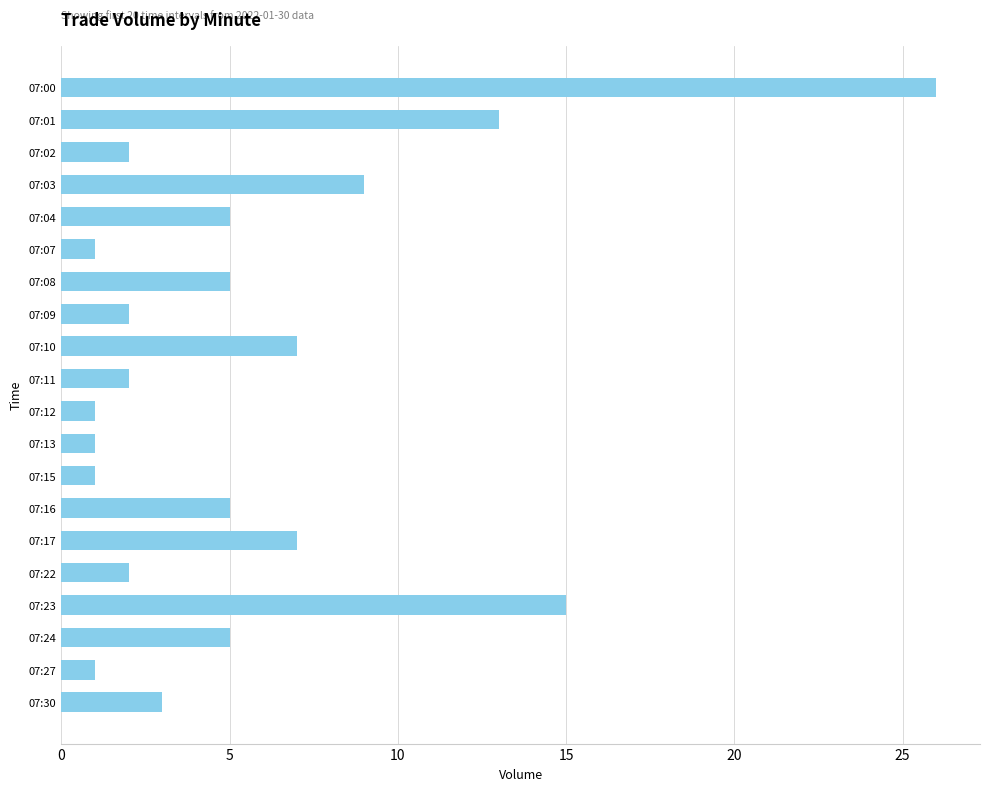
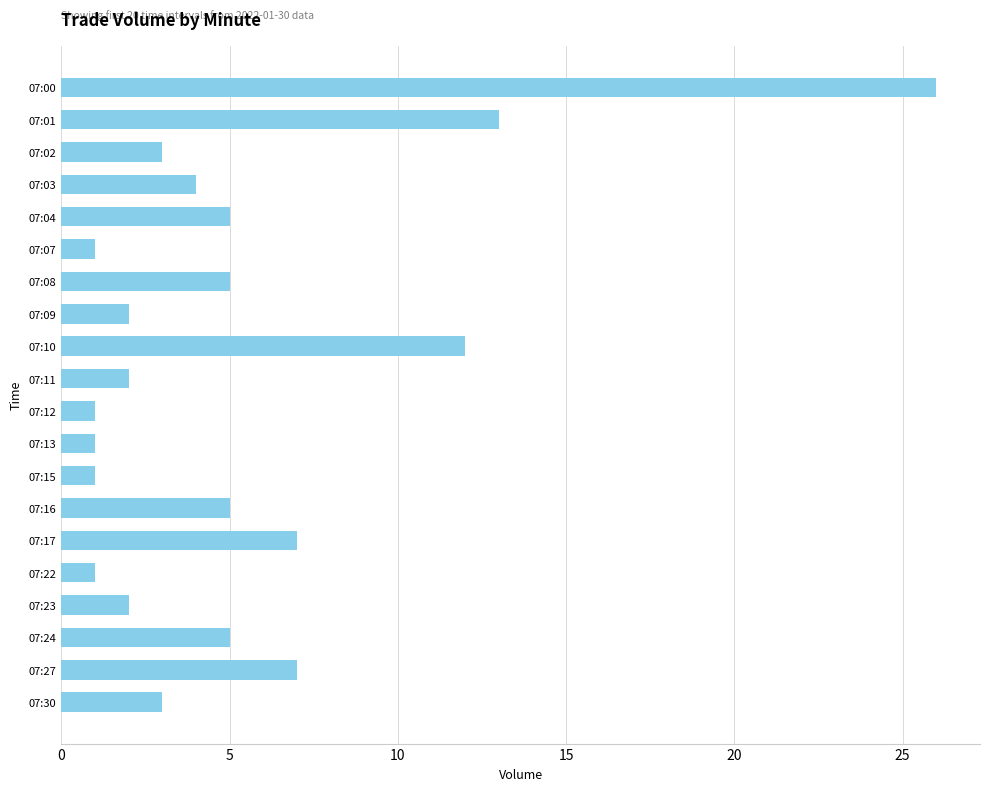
  {
    "07:00": 26,
    "07:01": 13,
-   "07:02": 2,
-   "07:03": 9,
+   "07:02": 3,
+   "07:03": 4,
    "07:04": 5,
    "07:07": 1,
    "07:08": 5,
    "07:09": 2,
-   "07:10": 7,
+   "07:10": 12,
    "07:11": 2,
    "07:12": 1,
    "07:13": 1,
    "07:15": 1,
    "07:16": 5,
    "07:17": 7,
-   "07:22": 2,
-   "07:23": 15,
+   "07:22": 1,
+   "07:23": 2,
    "07:24": 5,
-   "07:27": 1,
+   "07:27": 7,
    "07:30": 3
  }
